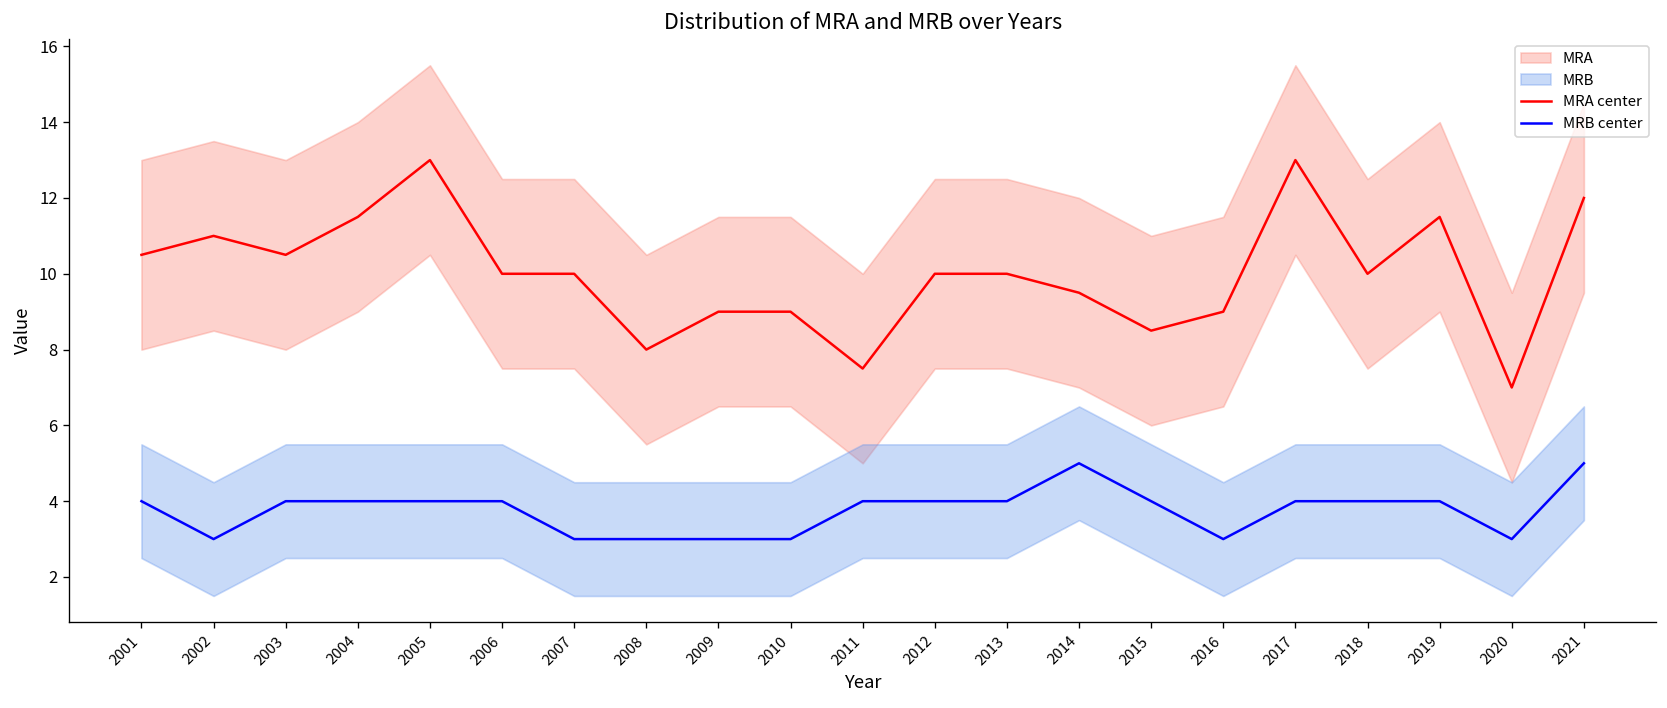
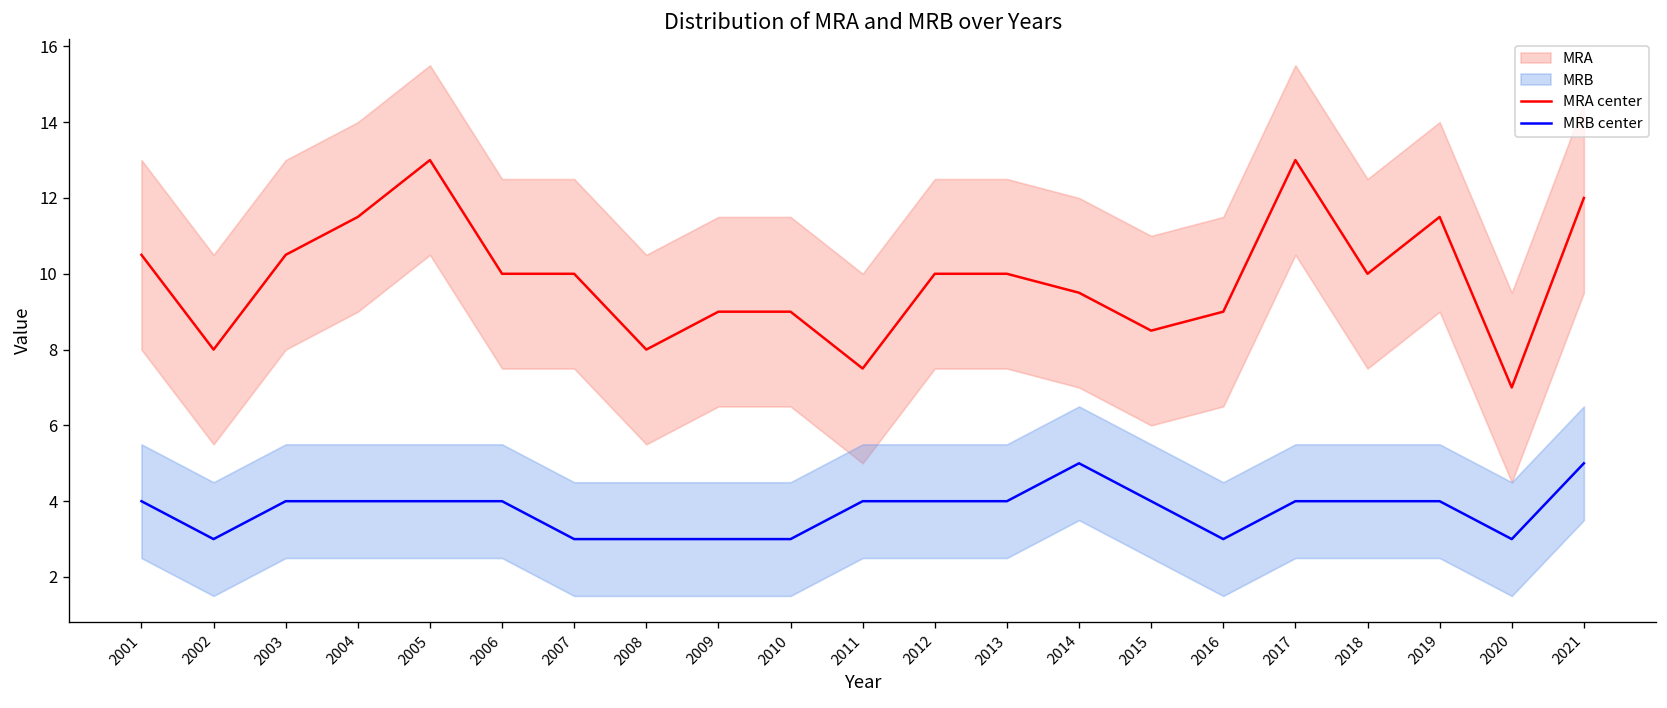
  {
    "MRA center": {
      "2001": 10.5,
-     "2002": 11,
+     "2002": 8,
      "2003": 10.5,
      "2004": 11.5,
      "2005": 13,
      "2006": 10,
      "2007": 10,
      "2008": 8,
      "2009": 9,
      "2010": 9,
      "2011": 7.5,
      "2012": 10,
      "2013": 10,
      "2014": 9.5,
      "2015": 8.5,
      "2016": 9,
      "2017": 13,
      "2018": 10,
      "2019": 11.5,
      "2020": 7,
      "2021": 12
    },
    "MRA": {
      "2020": 5
    },
    "MRB center": {
      "2001": 4,
      "2002": 3,
      "2003": 4,
      "2004": 4,
      "2005": 4,
      "2006": 4,
      "2007": 3,
      "2008": 3,
      "2009": 3,
      "2010": 3,
      "2011": 4,
      "2012": 4,
      "2013": 4,
      "2014": 5,
      "2015": 4,
      "2016": 3,
      "2017": 4,
      "2018": 4,
      "2019": 4,
      "2020": 3,
      "2021": 5
    }
  }
